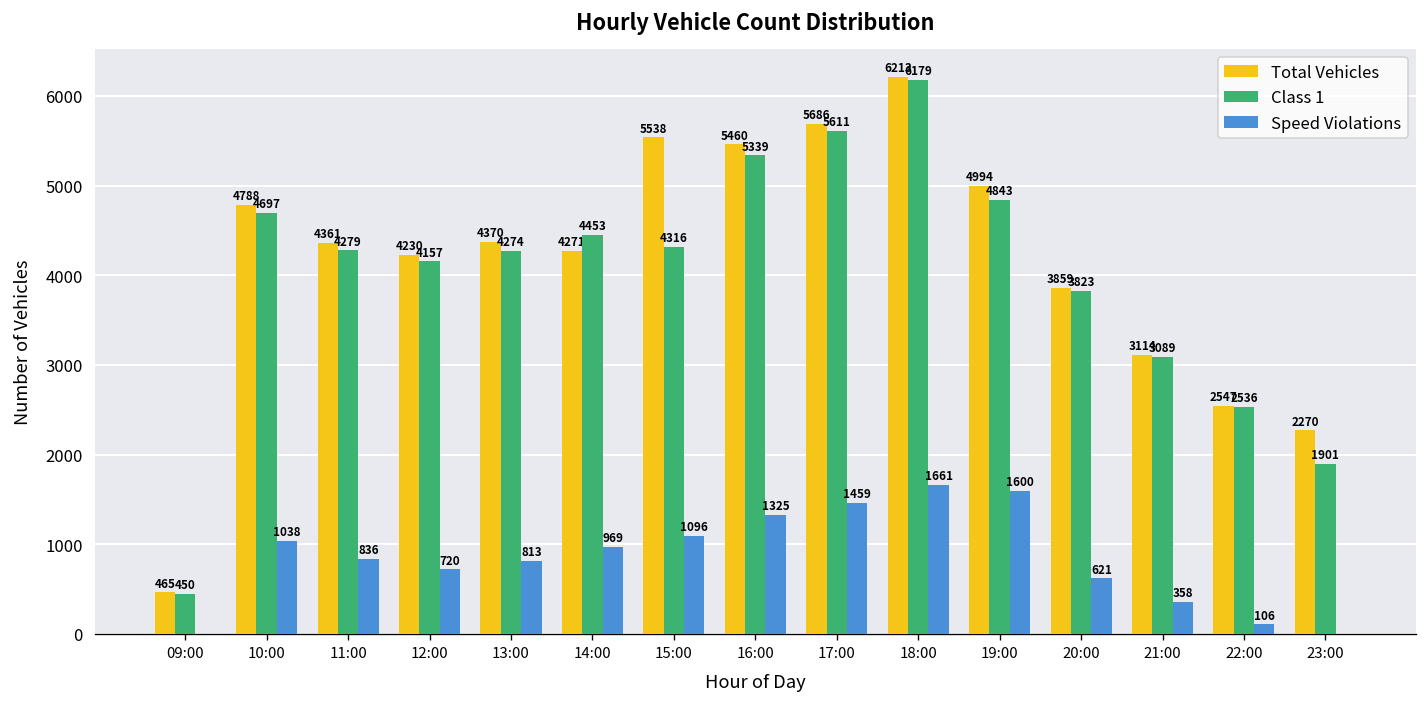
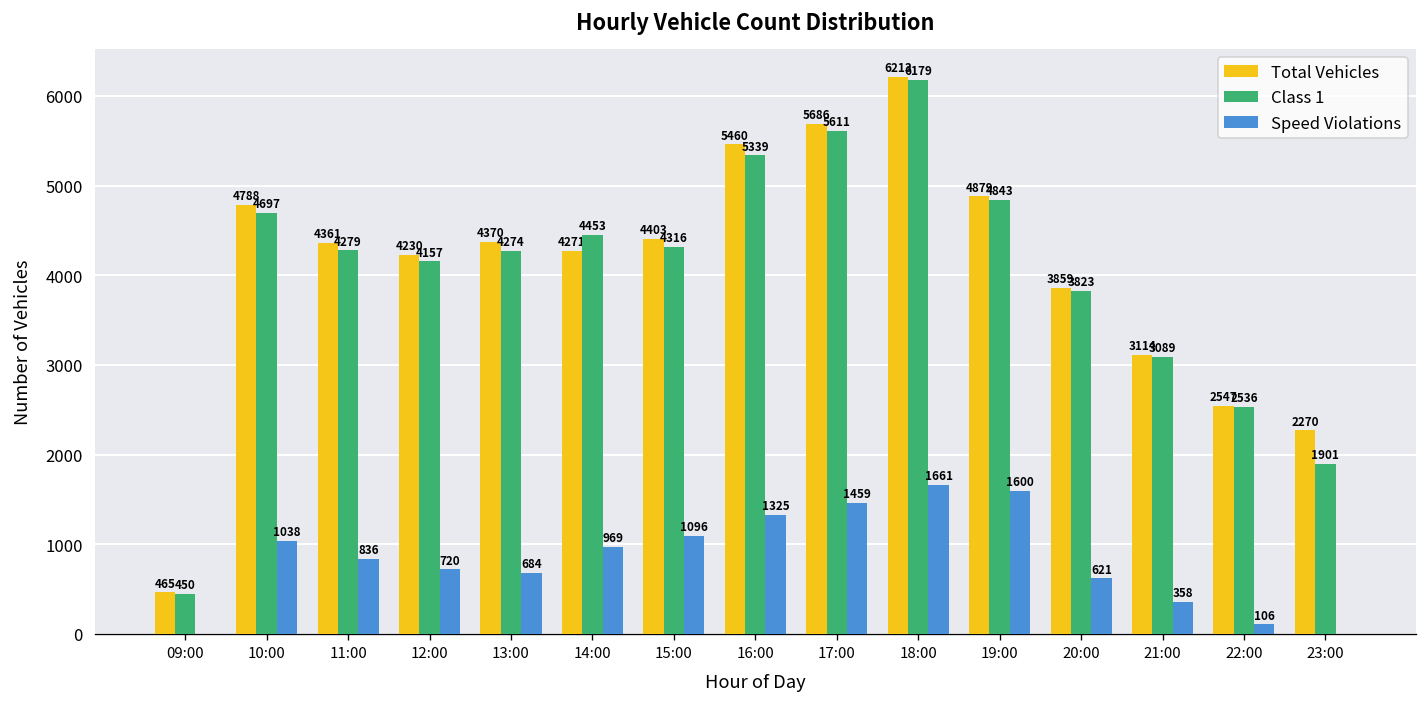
  {
    "Total Vehicles": {
      "09:00": 465,
      "10:00": 4788,
      "11:00": 4361,
      "12:00": 4230,
      "13:00": 4370,
      "14:00": 4271,
-     "15:00": 5538,
+     "15:00": 4403,
      "16:00": 5460,
      "17:00": 5686,
-     "19:00": 4994,
+     "19:00": 4879,
      "23:00": 2270
    },
    "Class 1": {
      "09:00": 450,
      "10:00": 4697,
      "11:00": 4279,
      "12:00": 4157,
      "13:00": 4274,
      "14:00": 4453,
      "15:00": 4316,
      "16:00": 5339,
      "17:00": 5611,
      "19:00": 4843,
      "23:00": 1901
    },
    "Speed Violations": {
      "10:00": 1038,
      "11:00": 836,
      "12:00": 720,
-     "13:00": 813,
+     "13:00": 684,
      "14:00": 969,
      "15:00": 1096,
      "16:00": 1325,
      "17:00": 1459,
      "18:00": 1661,
      "19:00": 1600,
      "20:00": 621,
      "21:00": 358,
      "22:00": 106
    }
  }
